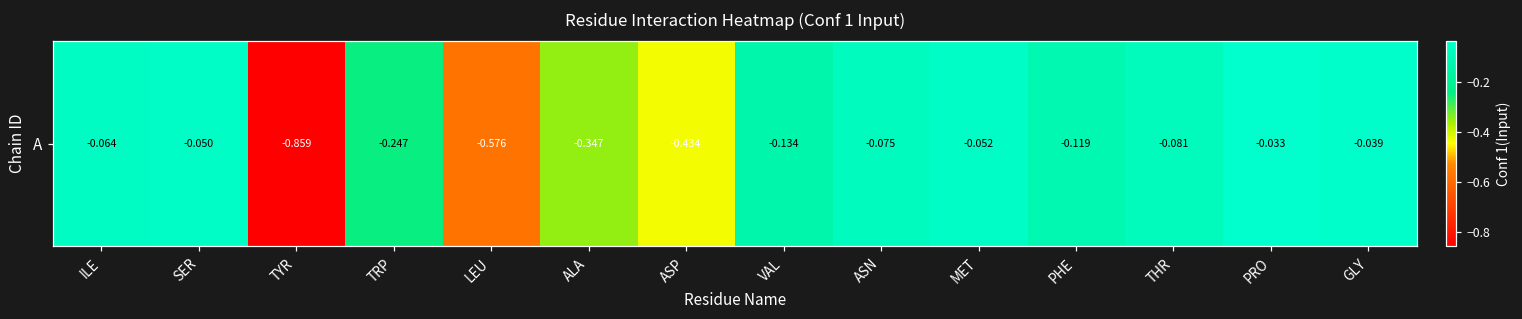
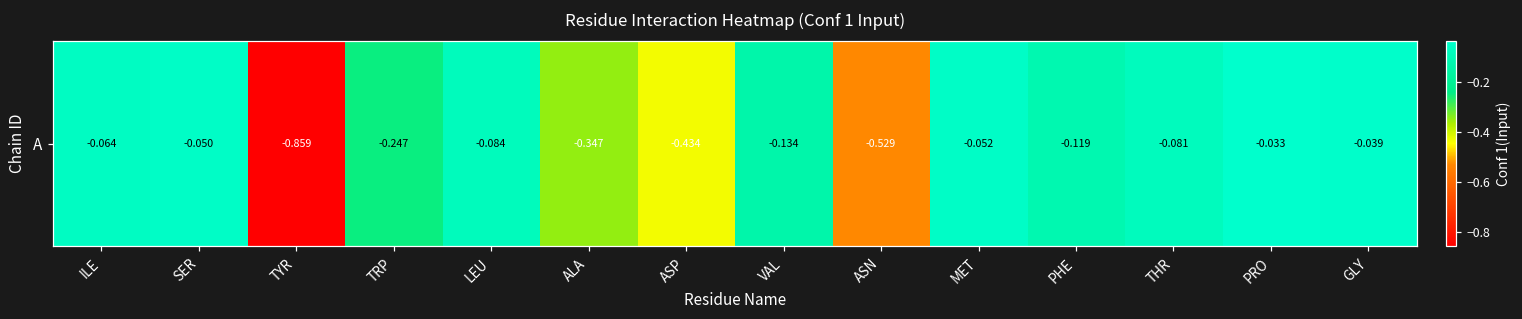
  {
    "A": {
      "ILE": -0.064,
      "SER": -0.050,
      "TYR": -0.859,
      "TRP": -0.247,
-     "LEU": -0.576,
+     "LEU": -0.084,
      "ALA": -0.347,
      "ASP": -0.434,
      "VAL": -0.134,
-     "ASN": -0.075,
+     "ASN": -0.529,
      "MET": -0.052,
      "PHE": -0.119,
      "THR": -0.081,
      "PRO": -0.033,
      "GLY": -0.039
    }
  }
